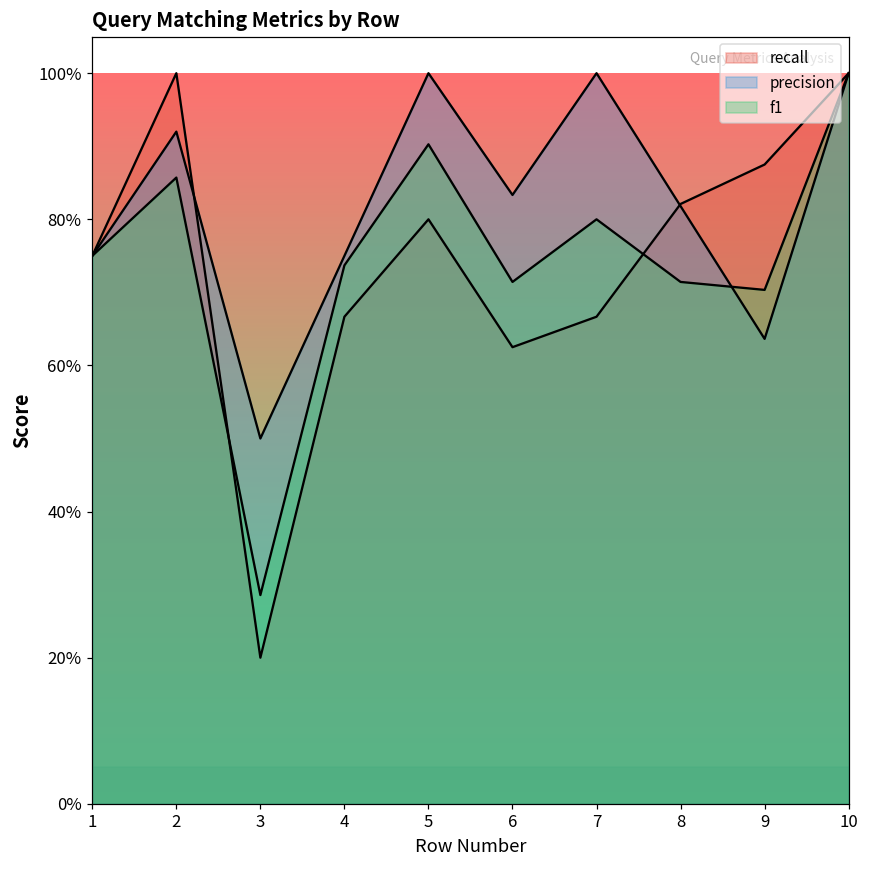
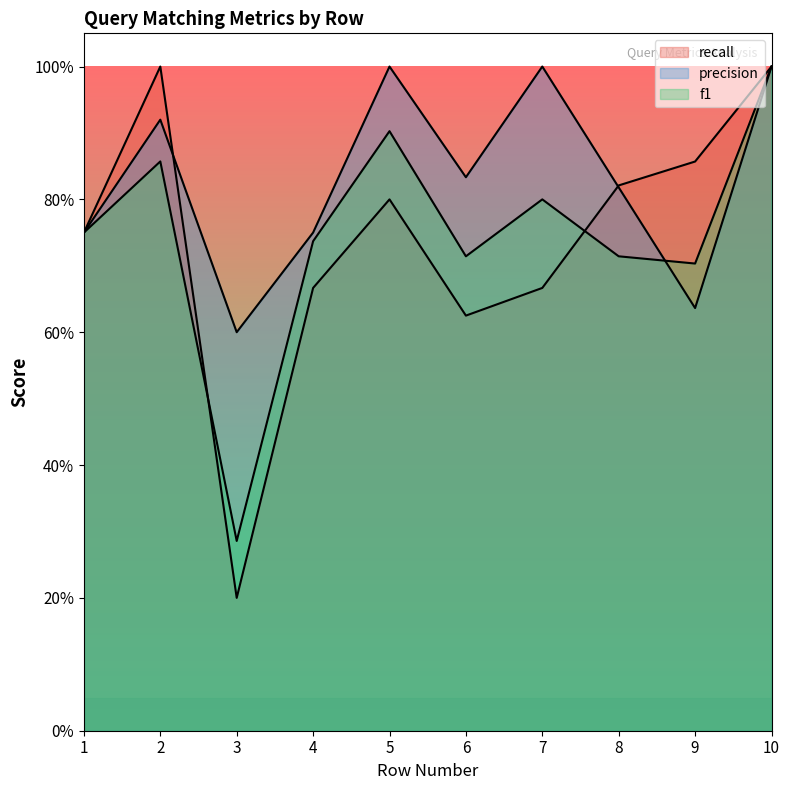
  {
    "recall": {
      "2": "100%",
      "3": "20%",
      "4": "67%",
      "5": "80%",
      "6": "63%",
      "7": "67%",
-     "9": "88%"
+     "9": "86%"
    },
    "precision": {
      "2": "92%",
-     "3": "50%",
+     "3": "60%",
      "4": "75%",
      "5": "100%",
      "6": "83%",
      "7": "100%",
      "9": "64%"
    },
    "f1": {
      "2": "86%",
      "3": "29%",
      "4": "74%",
      "5": "90%",
      "6": "71%",
      "7": "80%",
      "8": "71%",
      "9": "70%"
    }
  }
